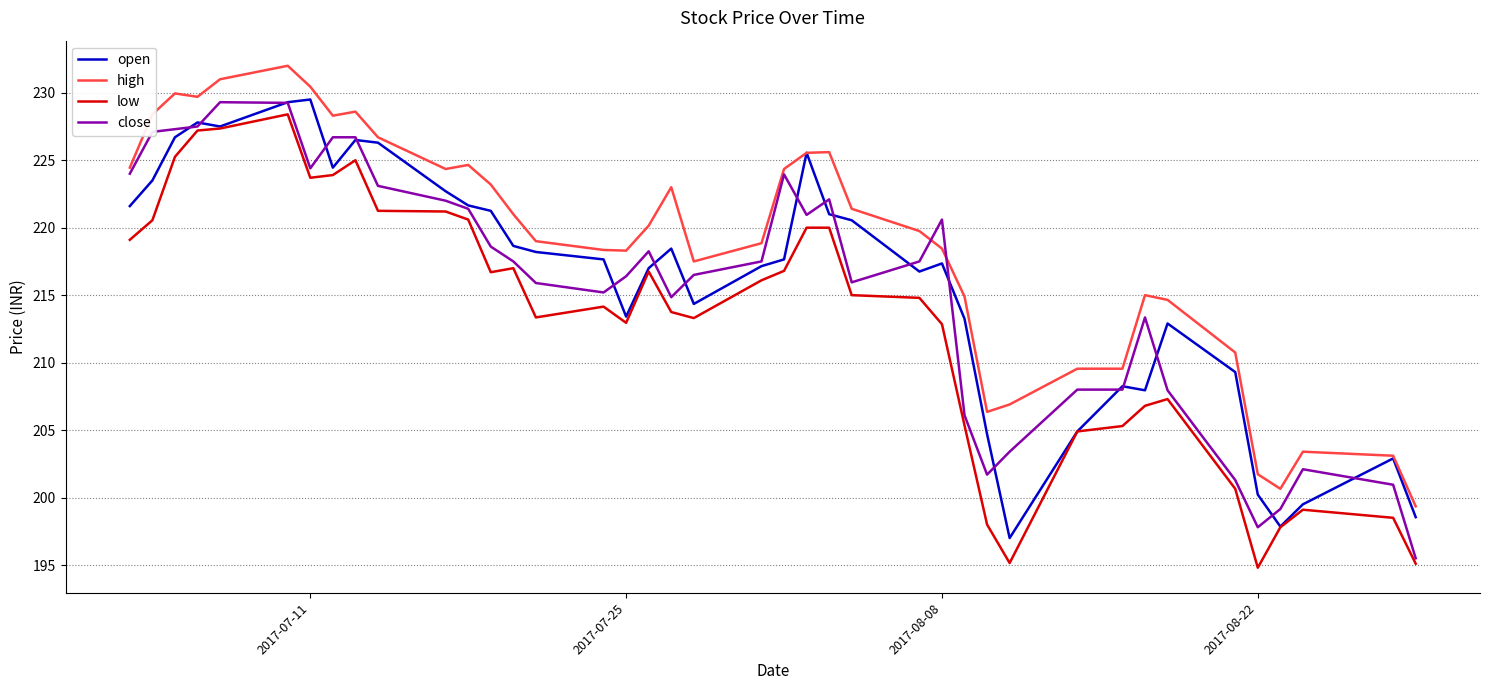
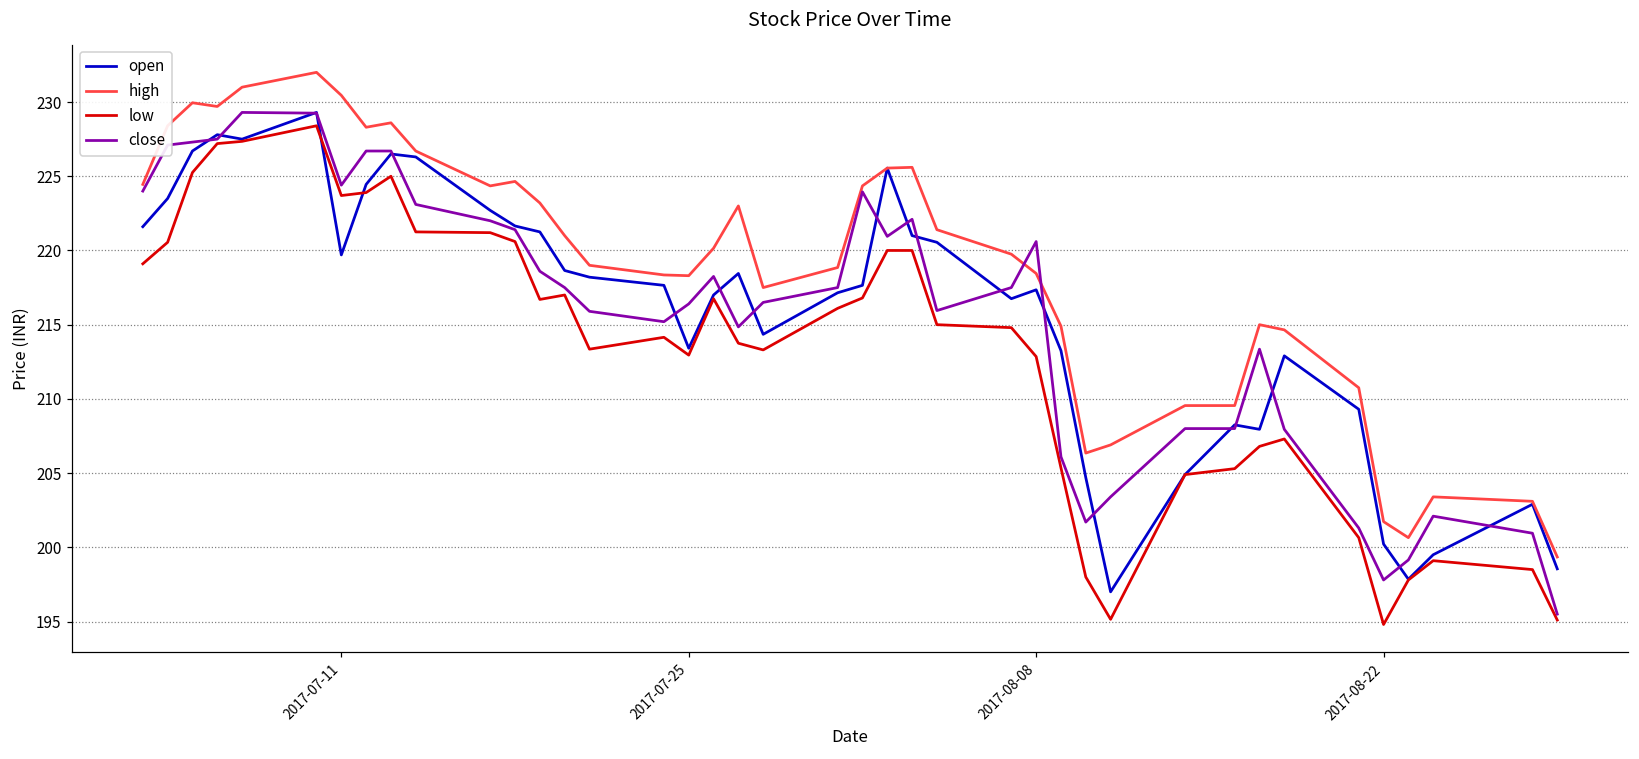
  {
    "open": {
-     "2017-07-11": 229.5,
+     "2017-07-11": 219.7,
      "2017-07-25": 213.4,
      "2017-08-08": 217.4,
      "2017-08-22": 200.2
    },
    "high": {
      "2017-07-11": 230.5,
      "2017-07-25": 218.3,
      "2017-08-08": 218.5,
      "2017-08-22": 201.7
    },
    "low": {
      "2017-07-11": 223.7,
      "2017-07-25": 213.0,
      "2017-08-08": 212.9,
      "2017-08-22": 194.8
    },
    "close": {
      "2017-07-11": 224.4,
      "2017-07-25": 216.4,
      "2017-08-08": 220.6,
      "2017-08-22": 197.8
    }
  }
